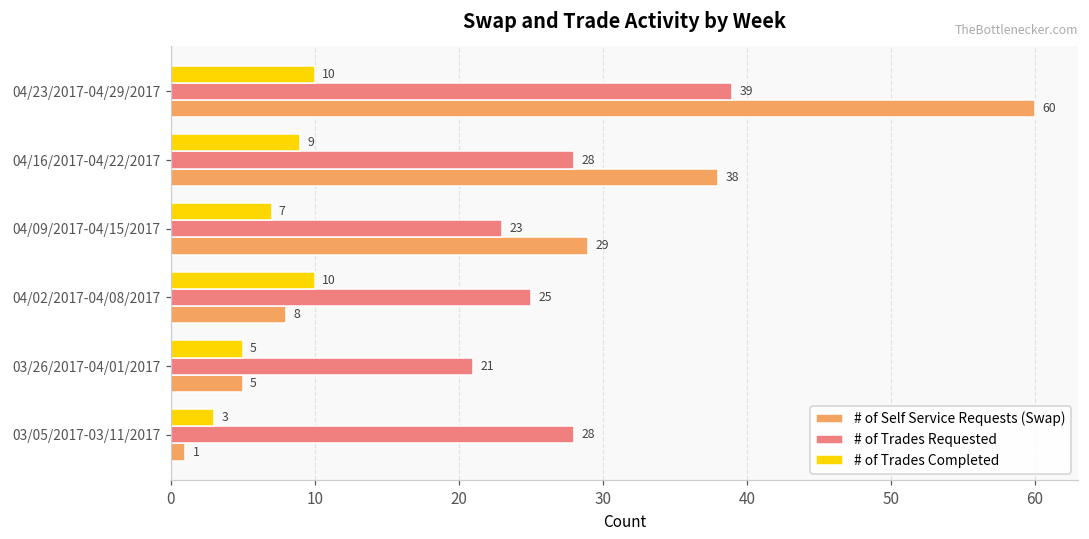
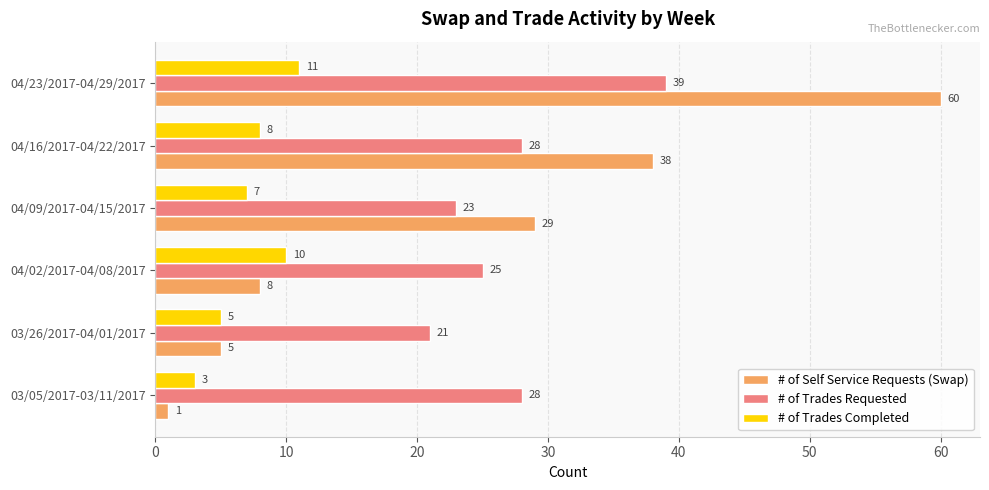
  {
    "# of Trades Completed": {
-     "04/23/2017-04/29/2017": 10,
-     "04/16/2017-04/22/2017": 9,
+     "04/23/2017-04/29/2017": 11,
+     "04/16/2017-04/22/2017": 8,
      "04/09/2017-04/15/2017": 7,
      "04/02/2017-04/08/2017": 10,
      "03/26/2017-04/01/2017": 5,
      "03/05/2017-03/11/2017": 3
    }
  }
